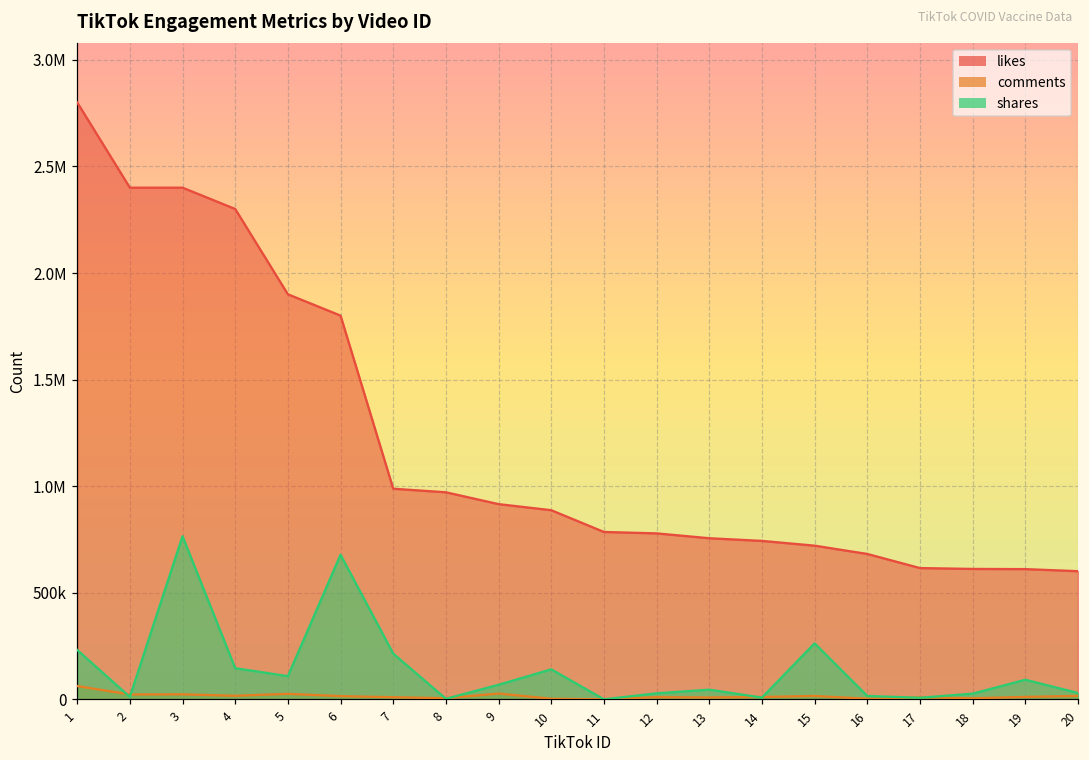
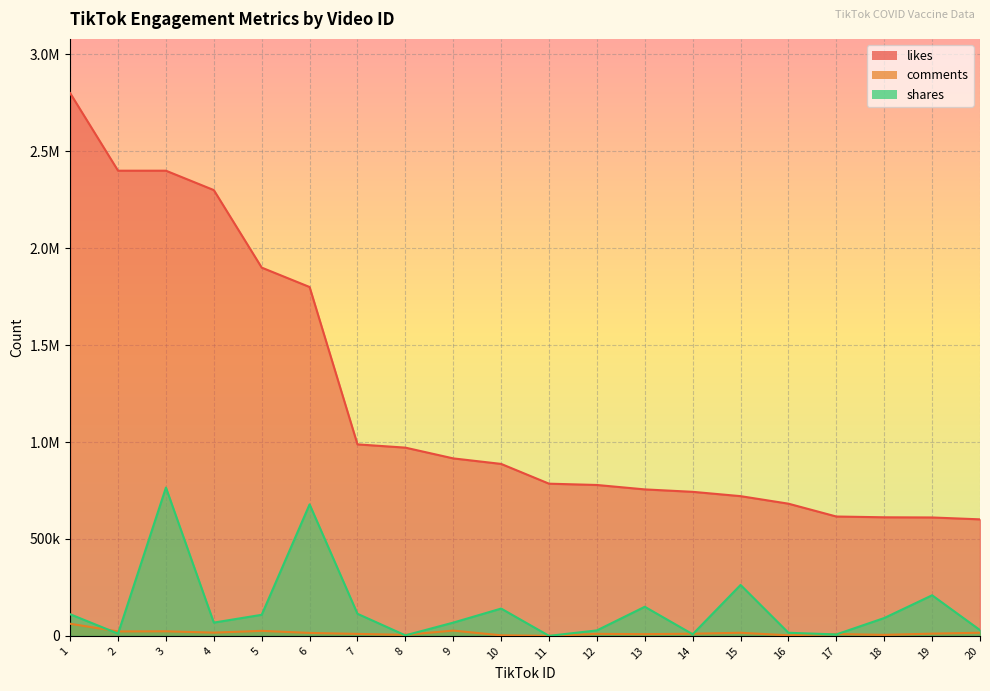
  {
    "shares": {
-     "1": 230000,
+     "1": 110000,
      "3": 770000,
-     "4": 150000,
+     "4": 70000,
      "5": 110000,
      "6": 680000,
-     "7": 210000,
+     "7": 110000,
      "9": 70000,
      "10": 140000,
      "12": 30000,
-     "13": 50000,
+     "13": 150000,
      "15": 260000,
-     "18": 30000,
-     "19": 90000,
+     "18": 90000,
+     "19": 210000,
      "20": 30000
    }
  }
